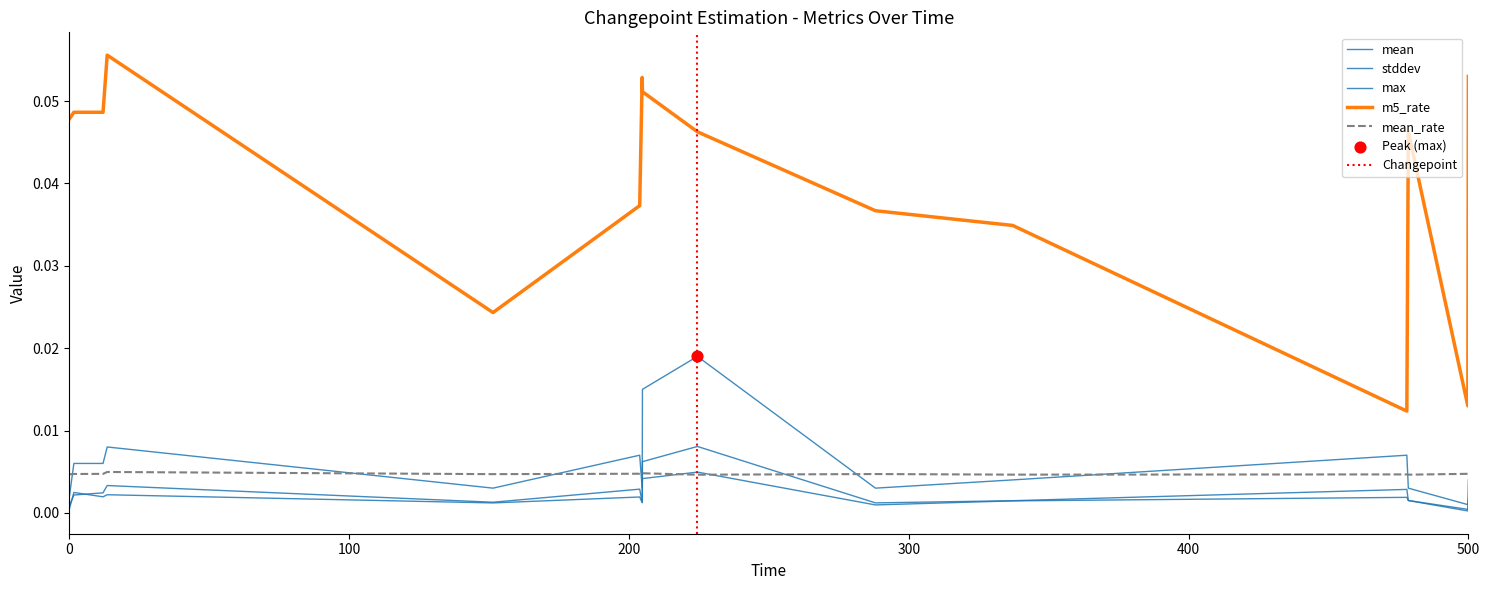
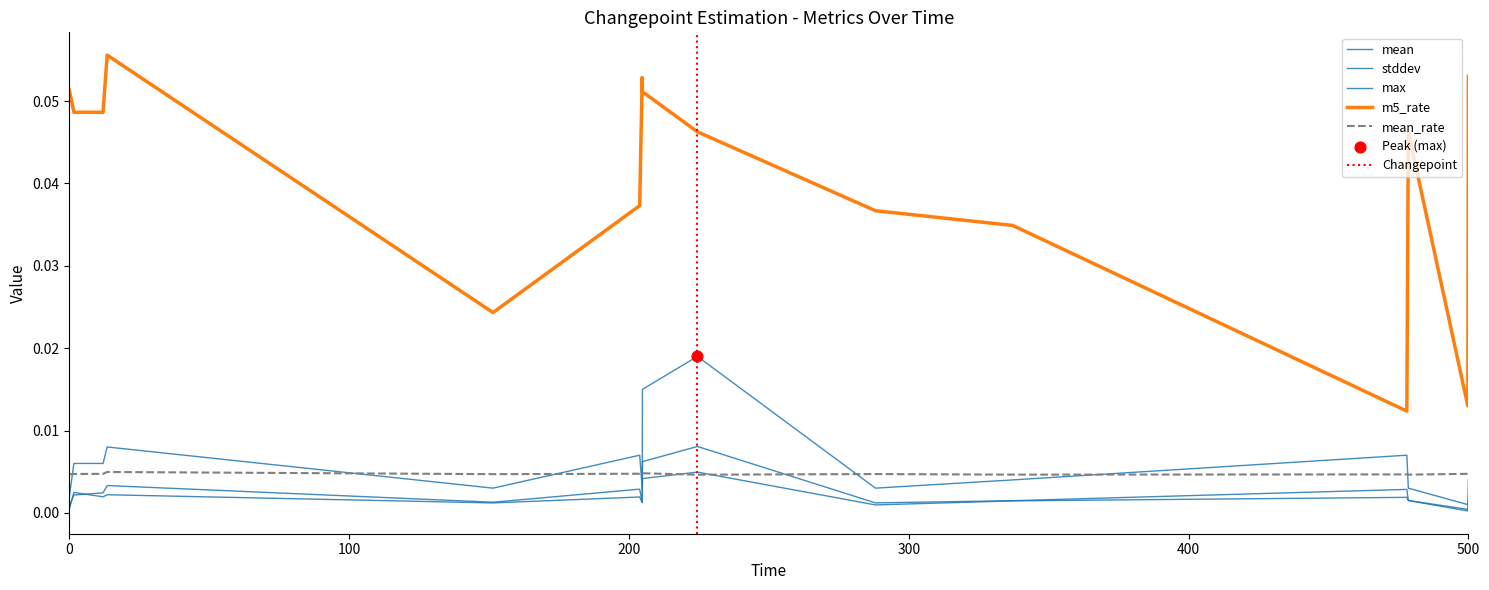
  {
    "m5_rate": {
-     "0": 0.048,
+     "0": 0.051,
      "500": 0.053
    },
    "mean_rate": {
      "0": 0.005,
      "500": 0.005
    }
  }
